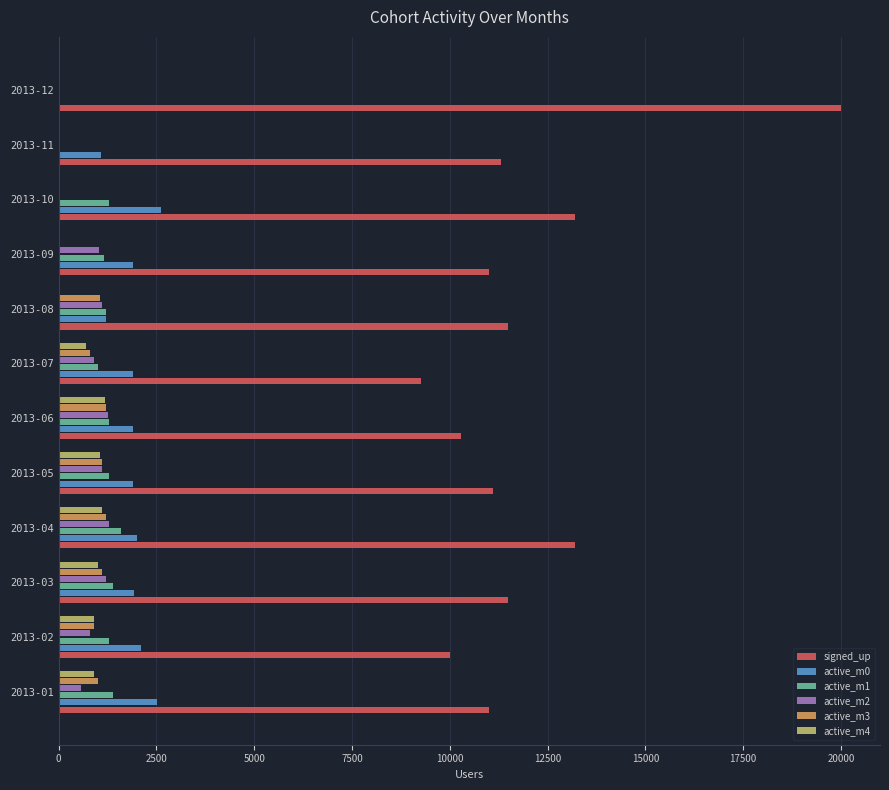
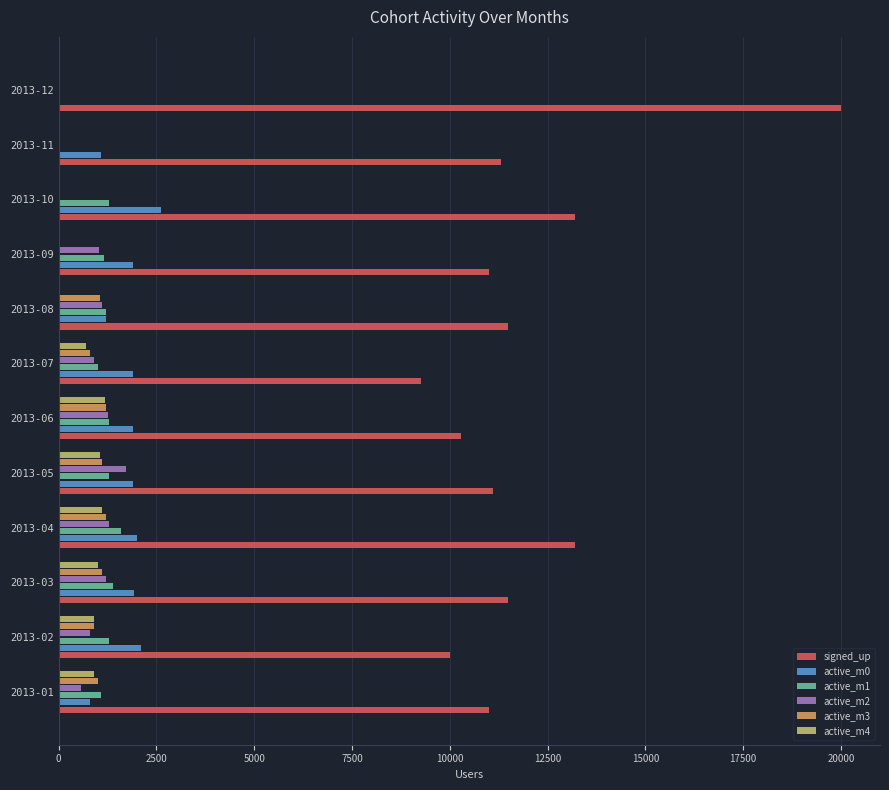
  {
    "signed_up": {
      "2013-12": 20000,
      "2013-11": 11300,
      "2013-10": 13200,
      "2013-09": 11000,
      "2013-08": 11500,
      "2013-07": 9300,
      "2013-06": 10300,
      "2013-05": 11100,
      "2013-04": 13200,
      "2013-03": 11500,
      "2013-02": 10000,
      "2013-01": 11000
    },
    "active_m0": {
      "2013-12": 0,
      "2013-11": 1100,
      "2013-10": 2600,
      "2013-09": 1900,
      "2013-08": 1200,
      "2013-07": 1900,
      "2013-06": 1900,
      "2013-05": 1900,
      "2013-04": 2000,
      "2013-03": 1900,
      "2013-02": 2100,
-     "2013-01": 2500
+     "2013-01": 800
    },
    "active_m1": {
      "2013-12": 0,
      "2013-11": 0,
      "2013-10": 1300,
      "2013-09": 1200,
      "2013-08": 1200,
      "2013-07": 1000,
      "2013-06": 1300,
      "2013-05": 1300,
      "2013-04": 1600,
      "2013-03": 1400,
      "2013-02": 1300,
-     "2013-01": 1400
+     "2013-01": 1100
    },
    "active_m2": {
      "2013-12": 0,
      "2013-11": 0,
      "2013-10": 0,
      "2013-09": 1000,
      "2013-08": 1100,
      "2013-07": 900,
      "2013-06": 1300,
-     "2013-05": 1100,
+     "2013-05": 1700,
      "2013-04": 1300,
      "2013-03": 1200,
      "2013-02": 800,
      "2013-01": 600
    }
  }
